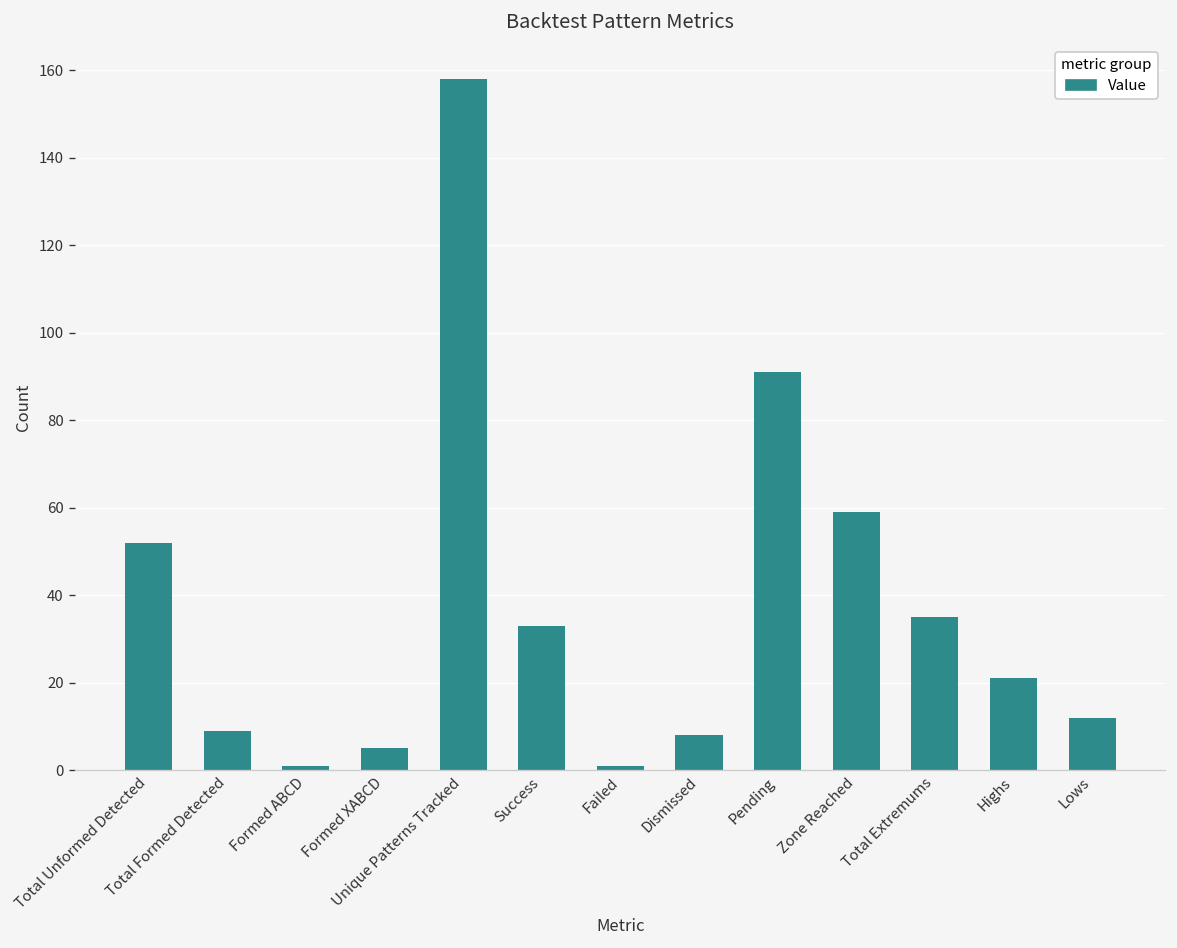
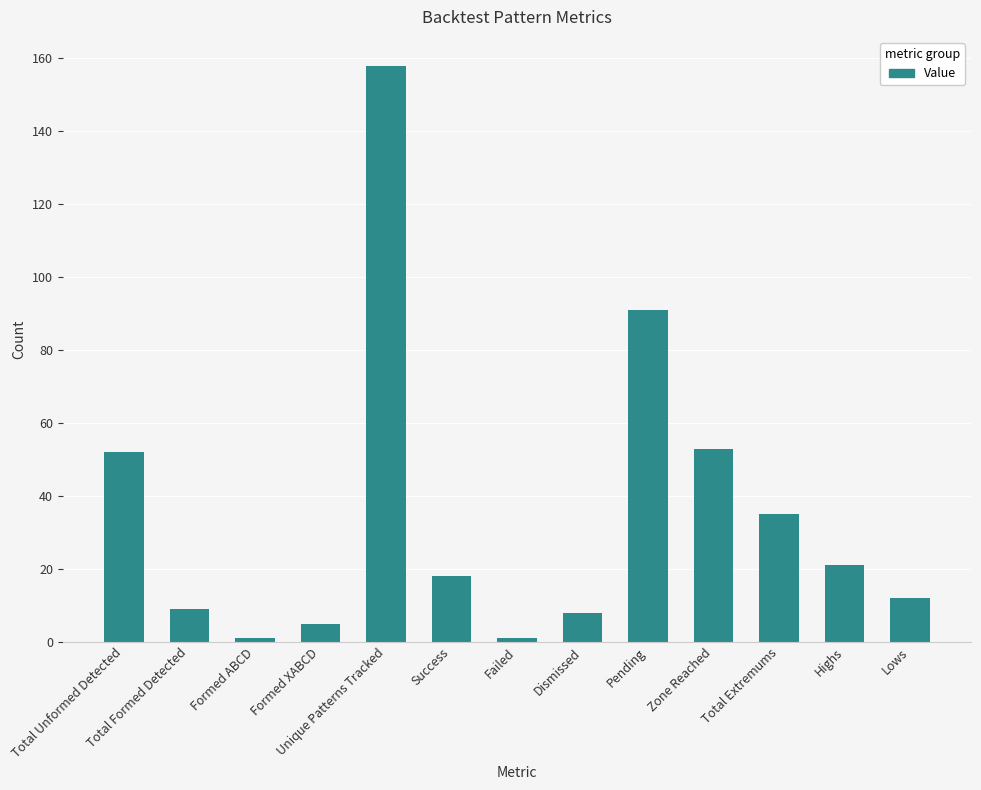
  {
    "Total Unformed Detected": 52,
    "Total Formed Detected": 9,
    "Formed ABCD": 1,
    "Formed XABCD": 5,
    "Unique Patterns Tracked": 158,
-   "Success": 33,
+   "Success": 18,
    "Failed": 1,
    "Dismissed": 8,
    "Pending": 91,
-   "Zone Reached": 59,
+   "Zone Reached": 53,
    "Total Extremums": 35,
    "Highs": 21,
    "Lows": 12
  }
